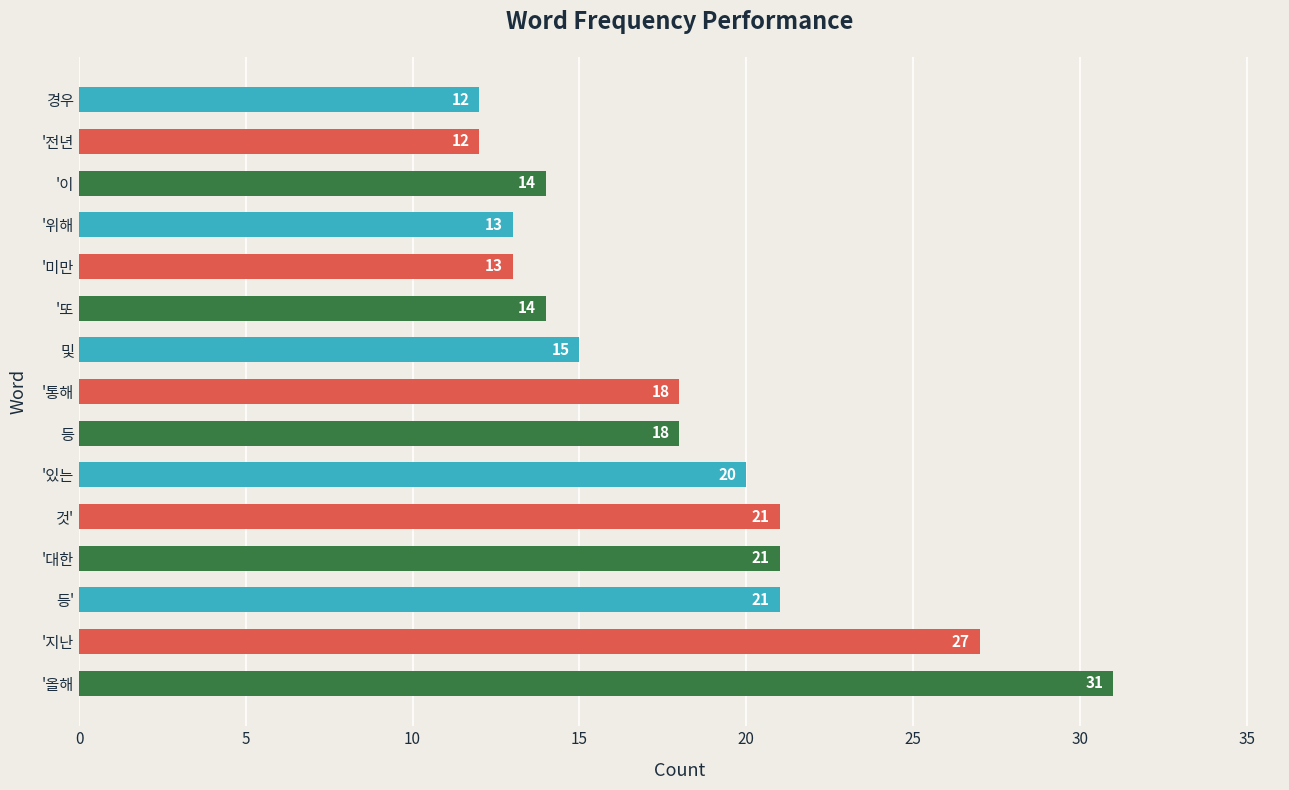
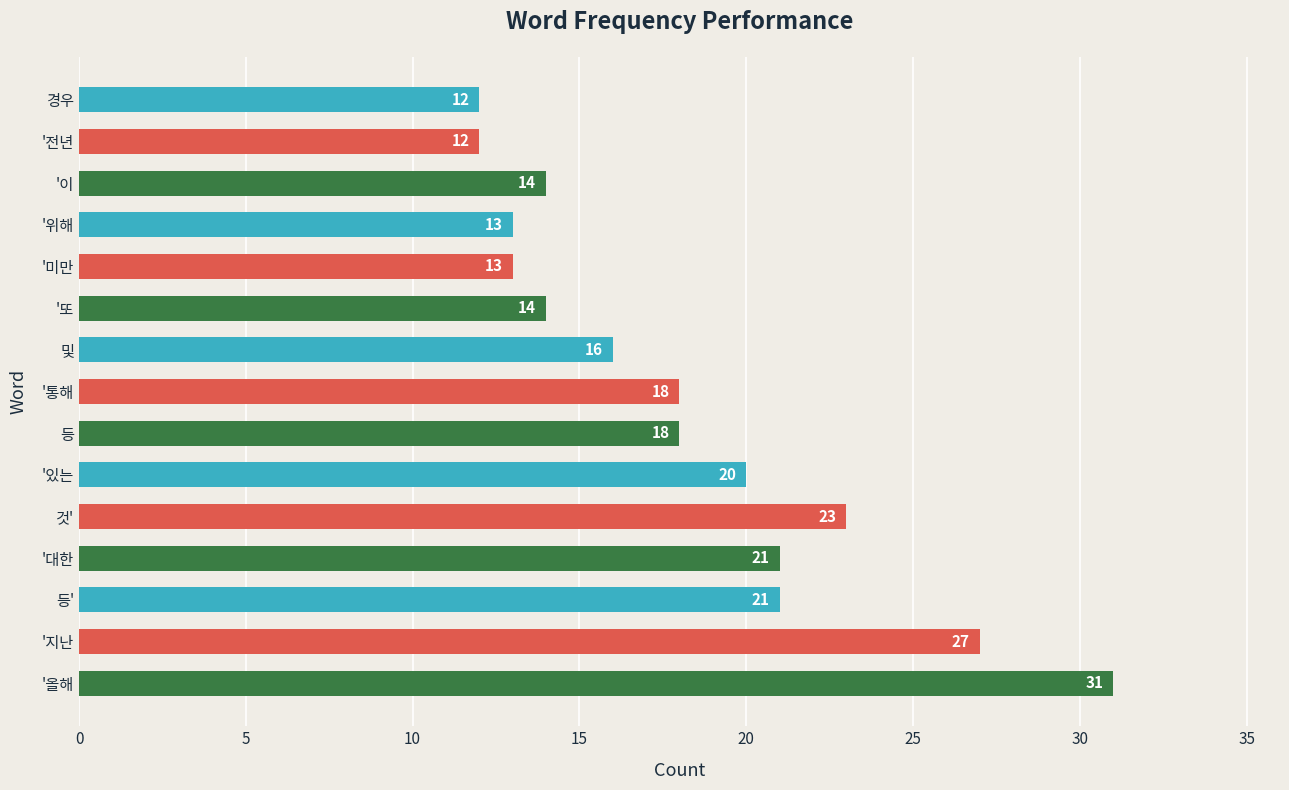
  {
    "경우": 12,
    "'전년": 12,
    "'이": 14,
    "'위해": 13,
    "'미만": 13,
    "'또": 14,
-   "및": 15,
+   "및": 16,
    "'통해": 18,
    "등": 18,
    "'있는": 20,
-   "것'": 21,
+   "것'": 23,
    "'대한": 21,
    "등'": 21,
    "'지난": 27,
    "'올해": 31
  }
